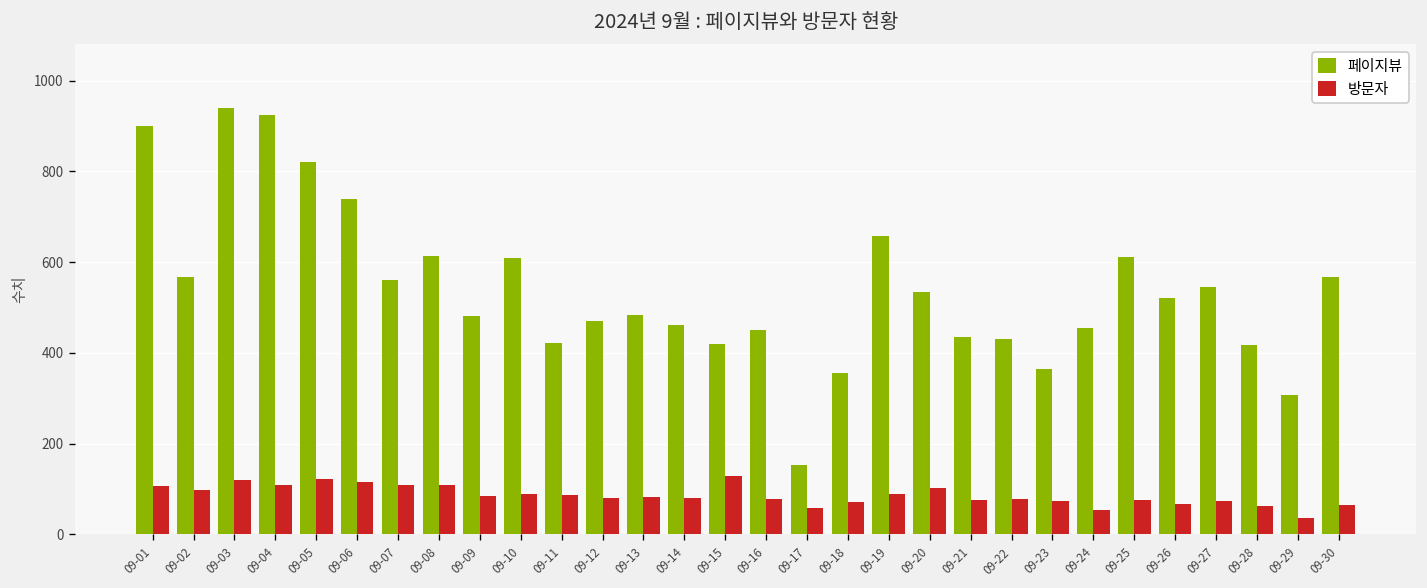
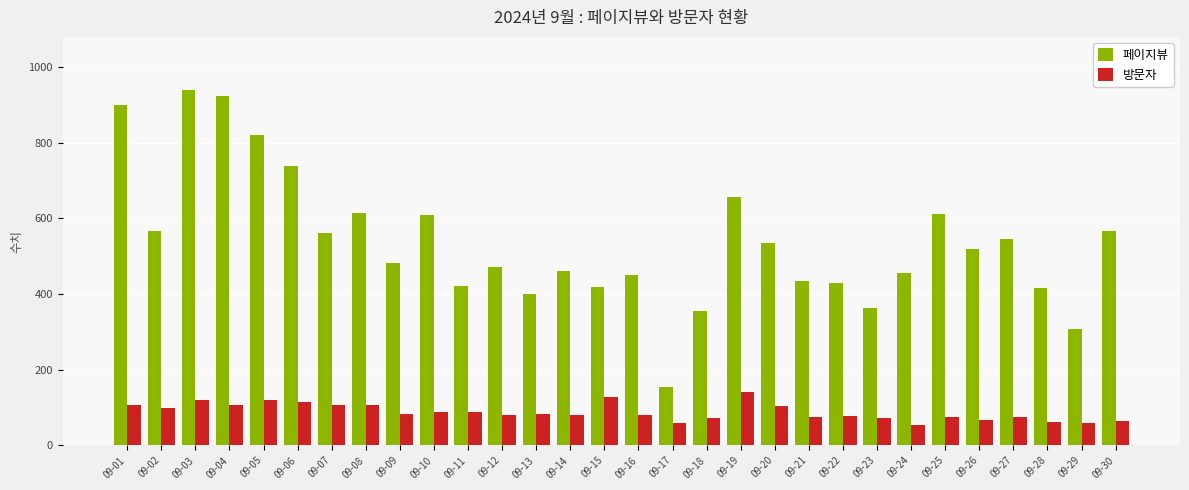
  {
    "페이지뷰": {
      "09-01": 900,
      "09-02": 570,
      "09-03": 940,
      "09-04": 920,
      "09-05": 820,
      "09-06": 740,
      "09-07": 560,
      "09-08": 610,
      "09-09": 480,
      "09-10": 610,
      "09-11": 420,
      "09-12": 470,
-     "09-13": 480,
+     "09-13": 400,
      "09-14": 460,
      "09-15": 420,
      "09-16": 450,
      "09-17": 150,
      "09-18": 360,
      "09-19": 660,
      "09-20": 540,
      "09-21": 430,
      "09-22": 430,
      "09-23": 360,
      "09-24": 460,
      "09-25": 610,
      "09-26": 520,
      "09-27": 550,
      "09-28": 420,
      "09-29": 310,
      "09-30": 570
    },
    "방문자": {
      "09-01": 110,
      "09-02": 100,
      "09-03": 120,
      "09-04": 110,
      "09-05": 120,
      "09-06": 120,
      "09-07": 110,
      "09-08": 110,
      "09-09": 80,
      "09-10": 90,
      "09-11": 90,
      "09-12": 80,
      "09-13": 80,
      "09-14": 80,
      "09-15": 130,
      "09-16": 80,
      "09-17": 60,
      "09-18": 70,
-     "09-19": 90,
+     "09-19": 140,
      "09-20": 100,
      "09-21": 80,
      "09-22": 80,
      "09-23": 70,
      "09-24": 50,
      "09-25": 80,
      "09-26": 70,
      "09-27": 70,
      "09-28": 60,
-     "09-29": 40,
+     "09-29": 60,
      "09-30": 70
    }
  }
